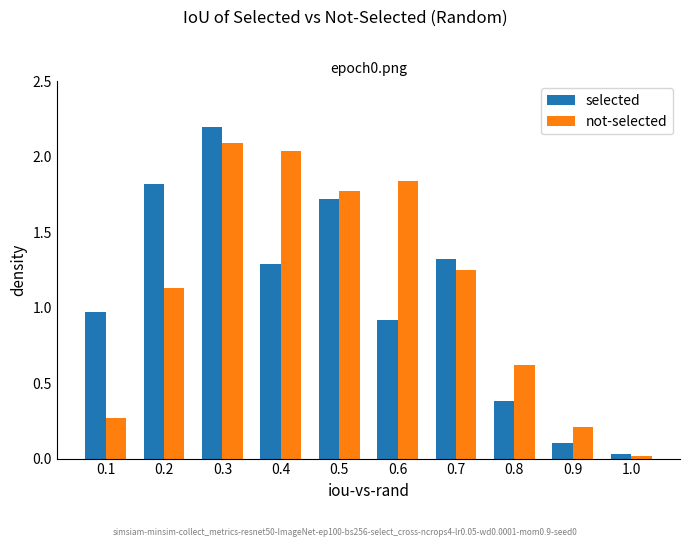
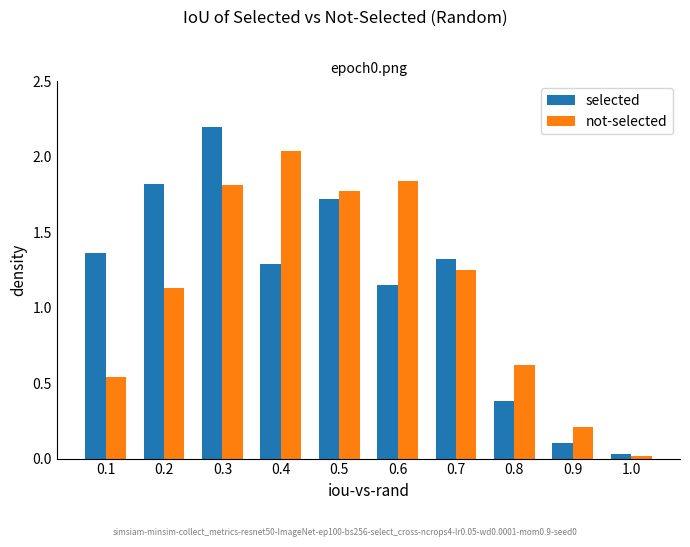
  {
    "selected": {
-     "0.1": 0.97,
+     "0.1": 1.36,
      "0.2": 1.82,
      "0.3": 2.20,
      "0.4": 1.29,
      "0.5": 1.72,
-     "0.6": 0.92,
+     "0.6": 1.15,
      "0.7": 1.32,
      "0.8": 0.38,
      "0.9": 0.10,
      "1.0": 0.03
    },
    "not-selected": {
-     "0.1": 0.27,
+     "0.1": 0.54,
      "0.2": 1.13,
-     "0.3": 2.09,
+     "0.3": 1.81,
      "0.4": 2.04,
      "0.5": 1.77,
      "0.6": 1.84,
      "0.7": 1.25,
      "0.8": 0.62,
      "0.9": 0.21,
      "1.0": 0.02
    }
  }
